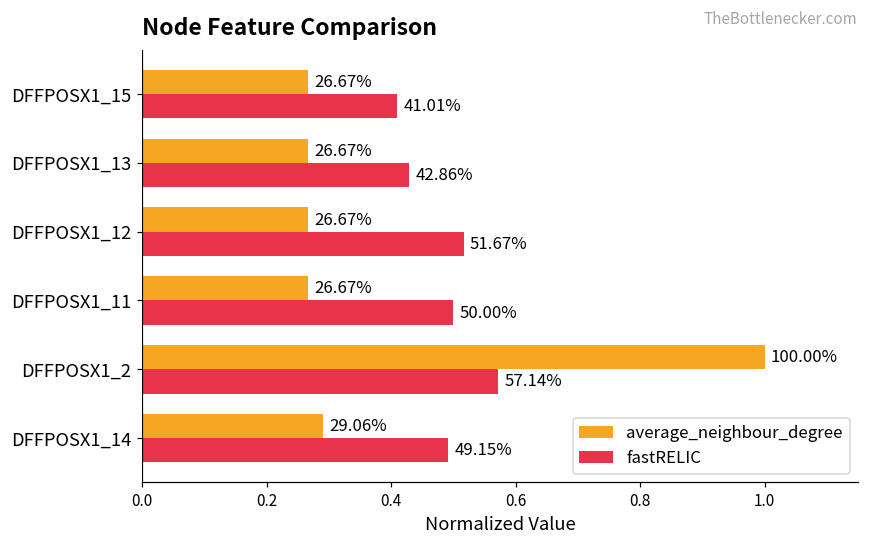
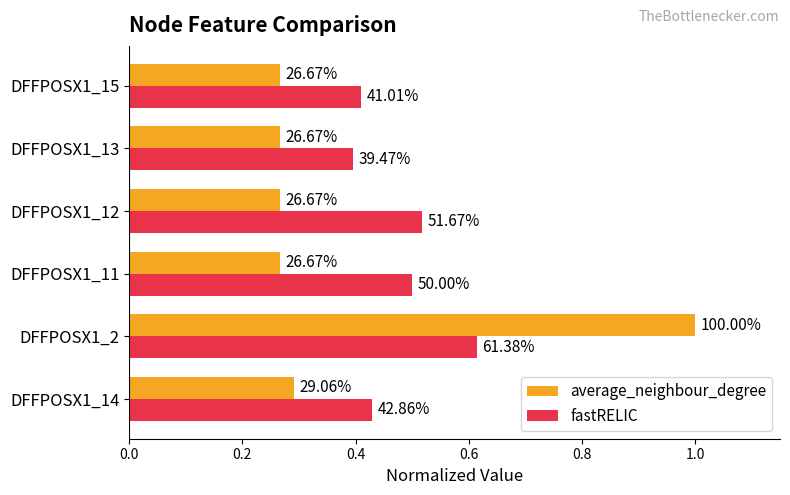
  {
    "average_neighbour_degree": {
      "DFFPOSX1_15": "26.67%",
      "DFFPOSX1_13": "26.67%",
      "DFFPOSX1_12": "26.67%",
      "DFFPOSX1_11": "26.67%",
      "DFFPOSX1_2": "100.00%",
      "DFFPOSX1_14": "29.06%"
    },
    "fastRELIC": {
      "DFFPOSX1_15": "41.01%",
-     "DFFPOSX1_13": "42.86%",
+     "DFFPOSX1_13": "39.47%",
      "DFFPOSX1_12": "51.67%",
      "DFFPOSX1_11": "50.00%",
-     "DFFPOSX1_2": "57.14%",
-     "DFFPOSX1_14": "49.15%"
+     "DFFPOSX1_2": "61.38%",
+     "DFFPOSX1_14": "42.86%"
    }
  }
